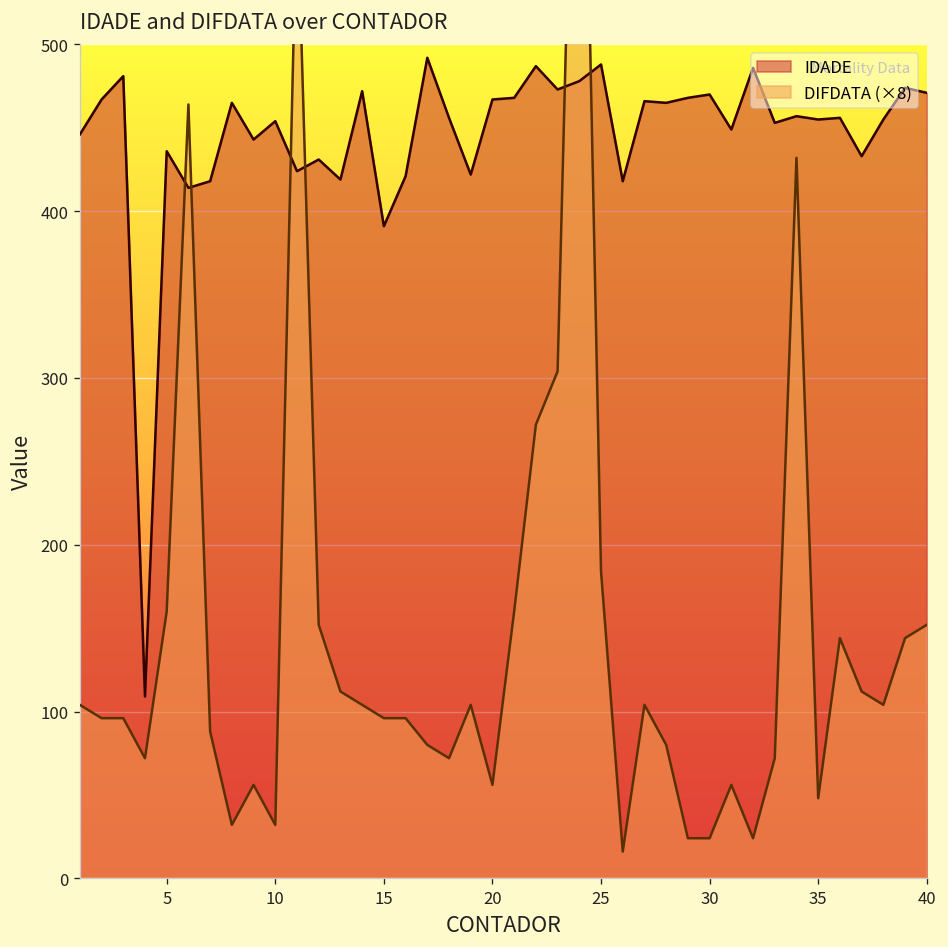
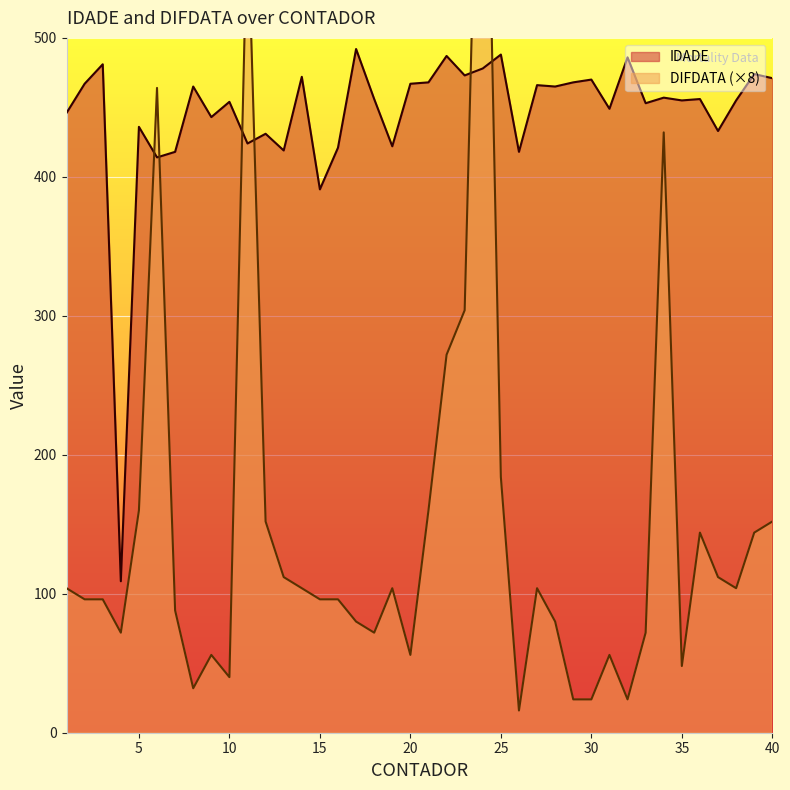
  {
    "IDADE": {
      "5": 436,
      "10": 454,
      "15": 391,
      "20": 467,
      "25": 488,
      "30": 470,
      "35": 455,
      "40": 471
    },
    "DIFDATA (×8)": {
      "5": 160,
-     "10": 32,
+     "10": 40,
      "15": 96,
      "20": 56,
      "25": 184,
      "30": 24,
      "35": 48,
      "40": 152
    }
  }
